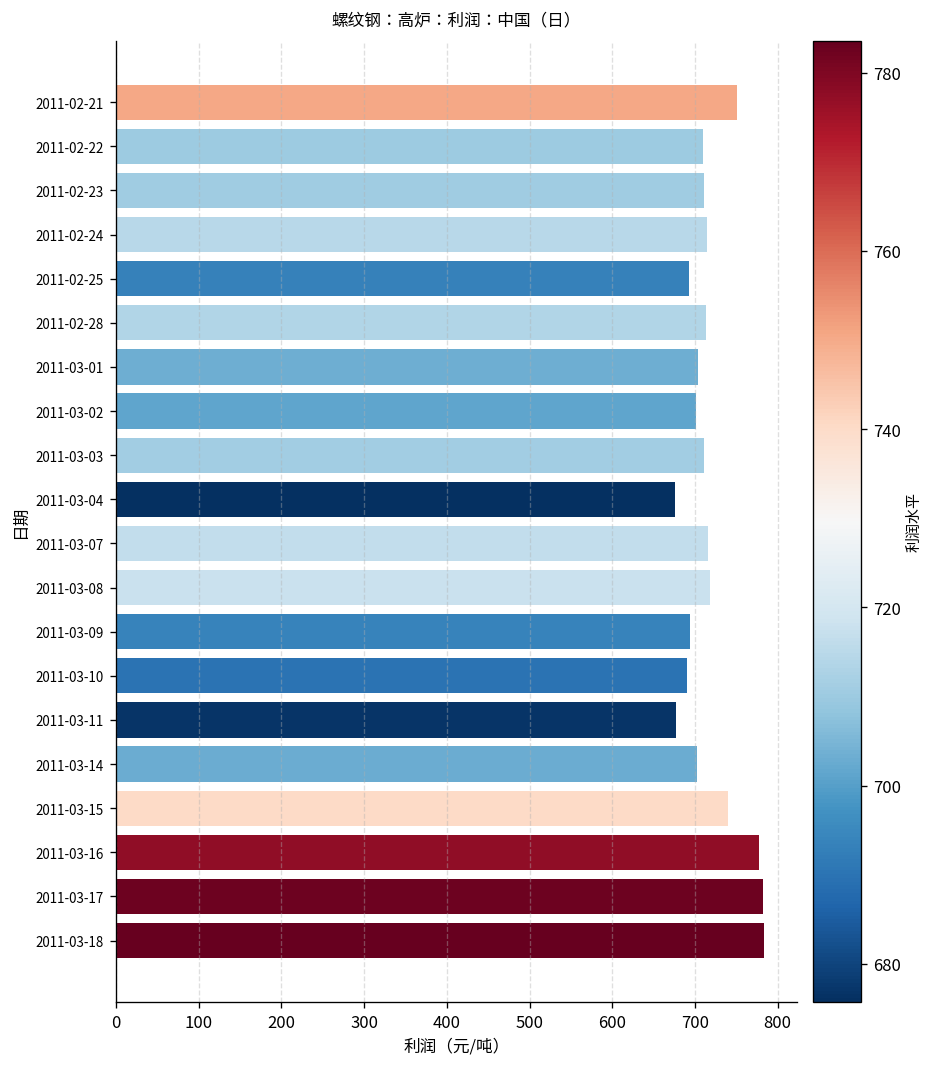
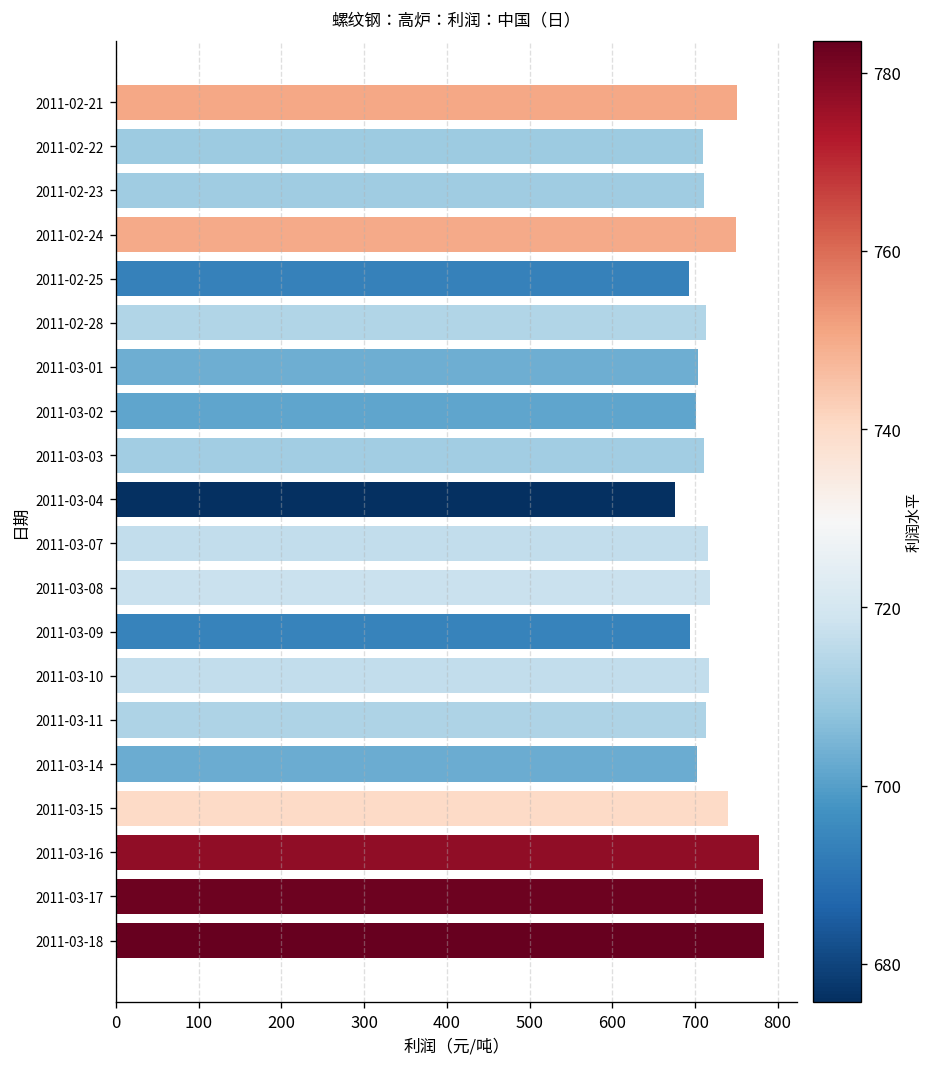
  {
    "2011-02-21": 750,
    "2011-02-22": 710,
    "2011-02-23": 710,
-   "2011-02-24": 710,
+   "2011-02-24": 750,
    "2011-02-25": 690,
    "2011-02-28": 710,
    "2011-03-01": 700,
    "2011-03-02": 700,
    "2011-03-03": 710,
    "2011-03-04": 680,
    "2011-03-07": 720,
    "2011-03-08": 720,
    "2011-03-09": 690,
-   "2011-03-10": 690,
-   "2011-03-11": 680,
+   "2011-03-10": 720,
+   "2011-03-11": 710,
    "2011-03-14": 700,
    "2011-03-15": 740,
    "2011-03-16": 780,
    "2011-03-17": 780,
    "2011-03-18": 780
  }
